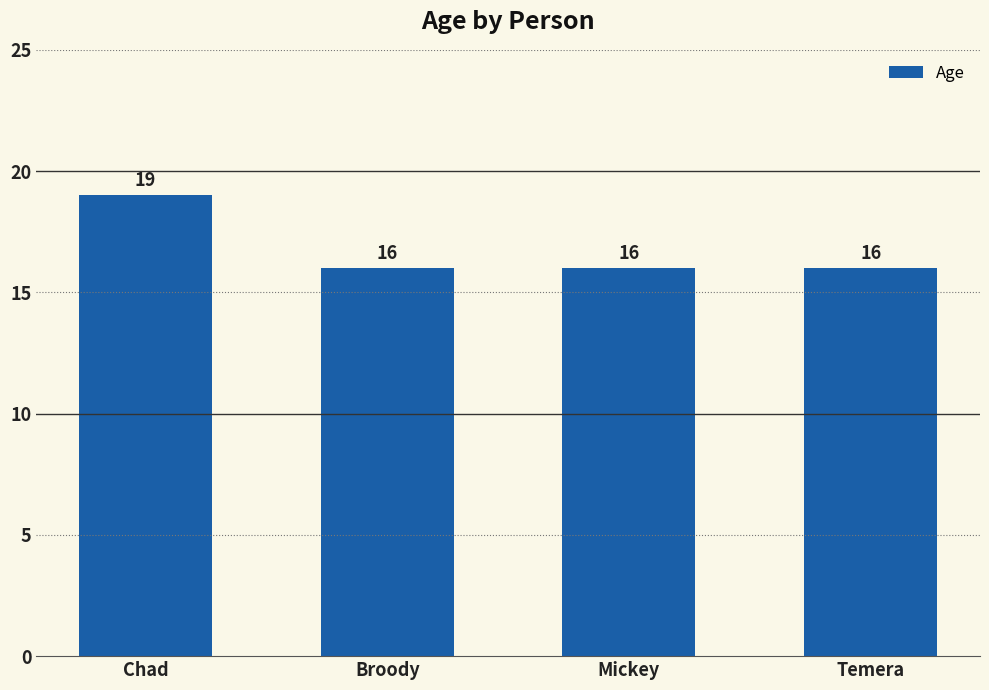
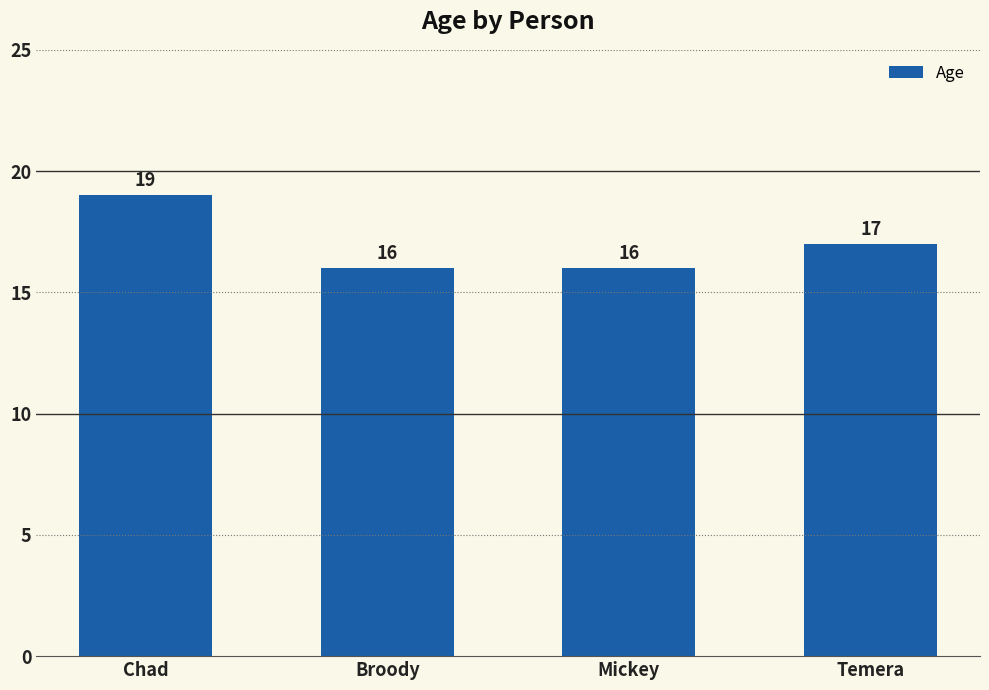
  {
    "Chad": 19,
    "Broody": 16,
    "Mickey": 16,
-   "Temera": 16
+   "Temera": 17
  }
